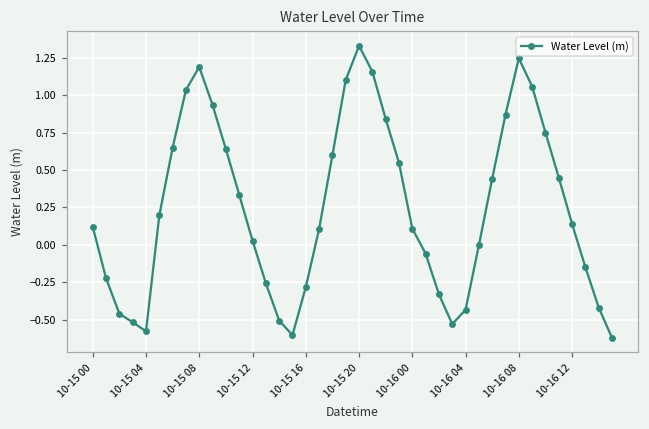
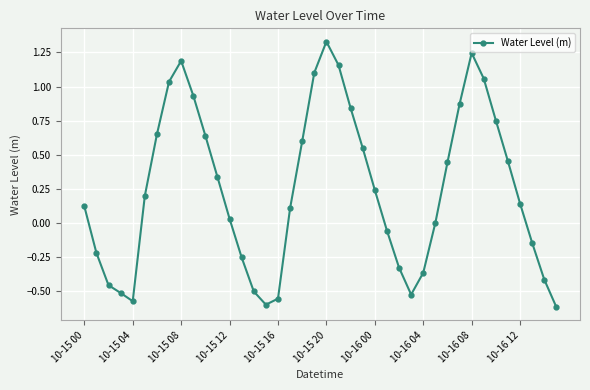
  {
    "10-15 00": 0.12,
    "10-15 04": -0.58,
    "10-15 08": 1.19,
    "10-15 12": 0.03,
-   "10-15 16": -0.28,
+   "10-15 16": -0.56,
    "10-15 20": 1.33,
-   "10-16 00": 0.11,
-   "10-16 04": -0.43,
+   "10-16 00": 0.24,
+   "10-16 04": -0.37,
    "10-16 08": 1.25,
    "10-16 12": 0.14
  }
